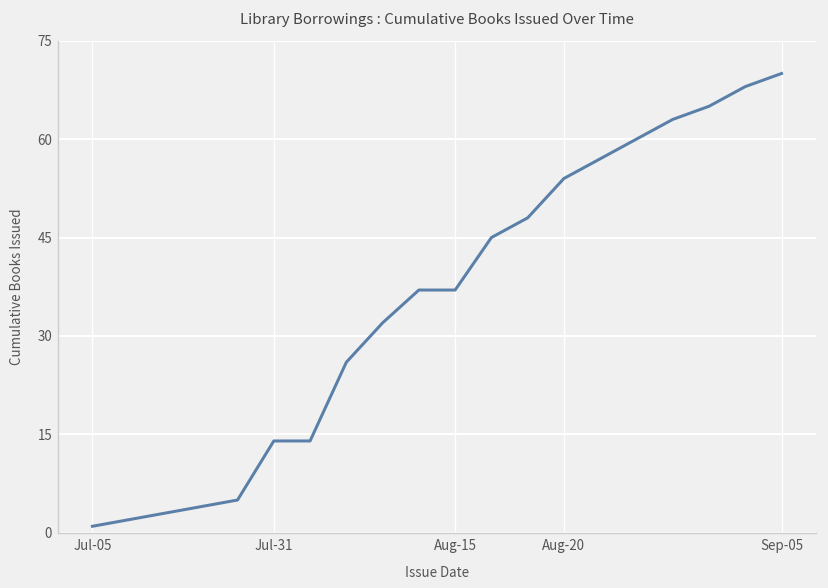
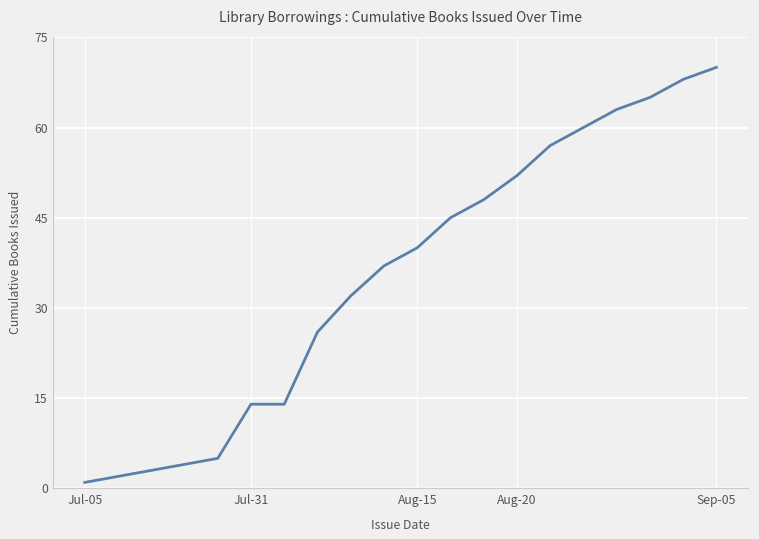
  {
    "Jul-05": 1,
    "Jul-31": 14,
-   "Aug-15": 37,
-   "Aug-20": 54,
+   "Aug-15": 40,
+   "Aug-20": 52,
    "Sep-05": 70
  }
